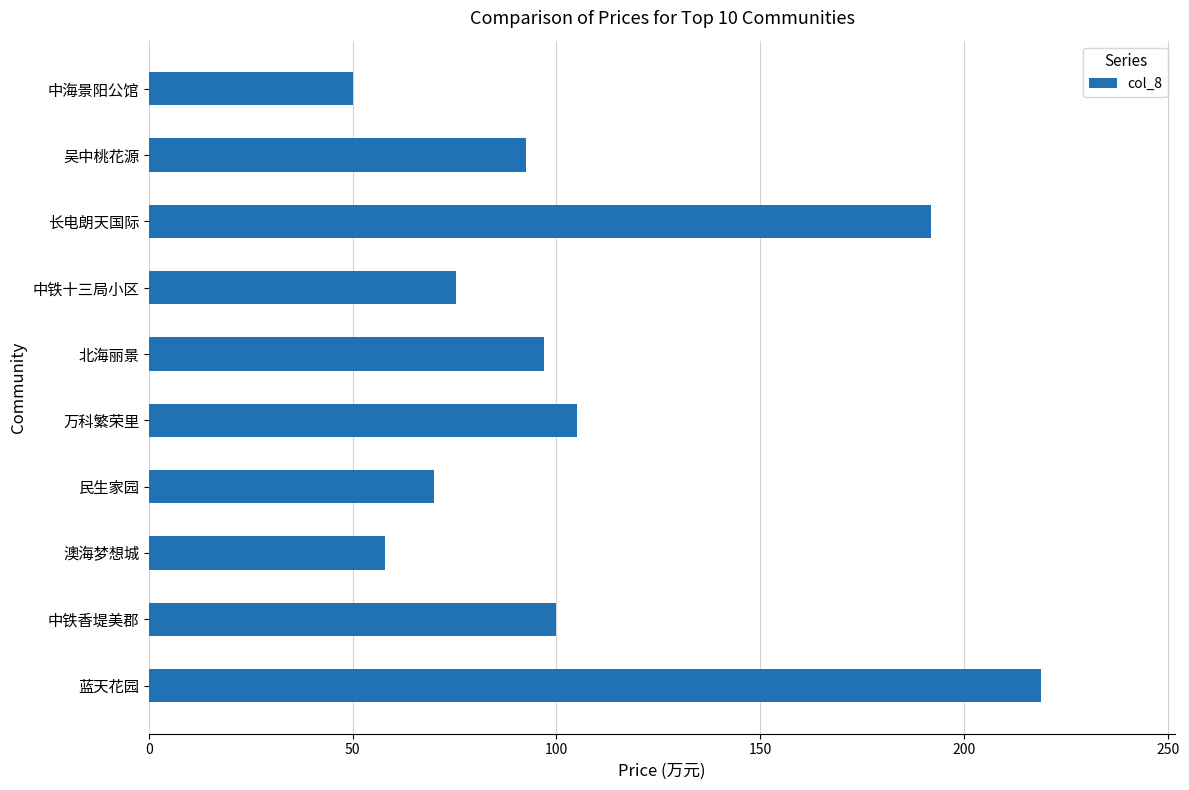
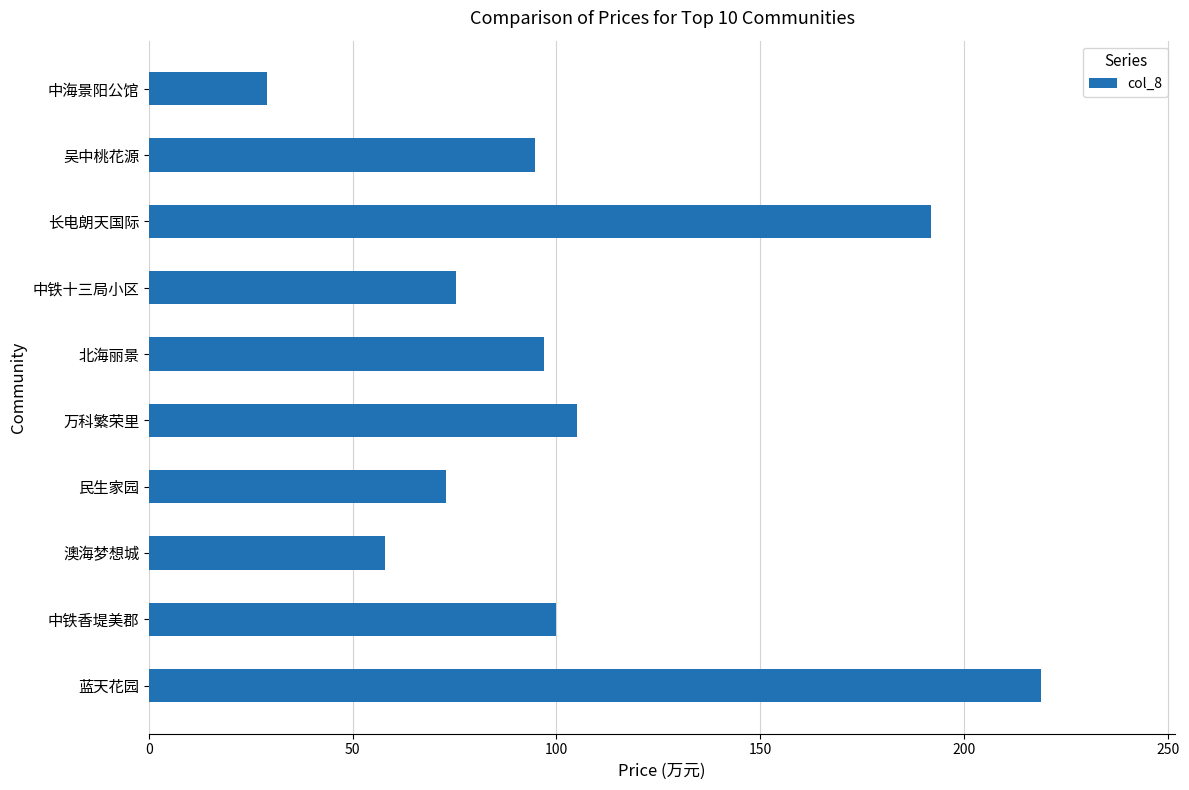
  {
-   "中海景阳公馆": 50,
-   "吴中桃花源": 93,
+   "中海景阳公馆": 29,
+   "吴中桃花源": 95,
    "长电朗天国际": 192,
    "中铁十三局小区": 75,
    "北海丽景": 97,
    "万科繁荣里": 105,
-   "民生家园": 70,
+   "民生家园": 73,
    "澳海梦想城": 58,
    "中铁香堤美郡": 100,
    "蓝天花园": 219
  }
